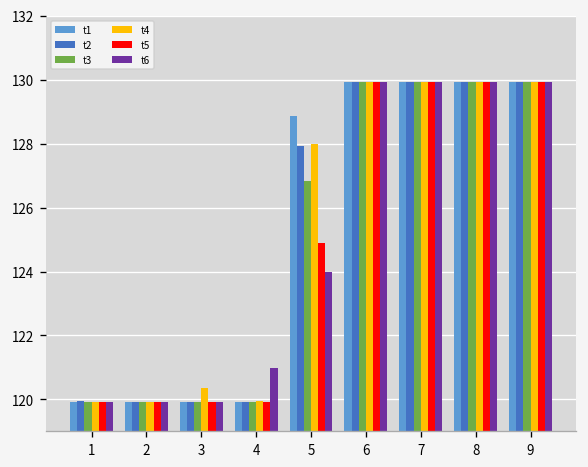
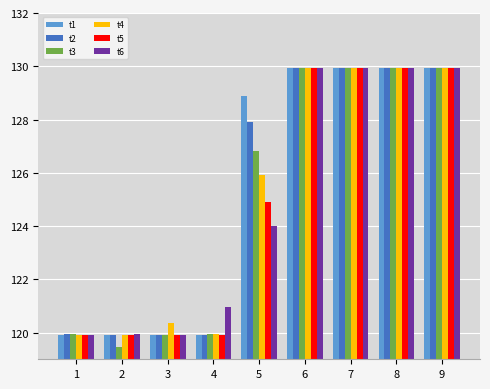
  {
    "t3": {
      "1": 119.9,
-     "2": 119.9,
+     "2": 119.5,
      "3": 119.9,
      "4": 119.9,
      "5": 126.8,
      "6": 129.9,
      "7": 129.9,
      "8": 129.9,
      "9": 129.9
    },
    "t4": {
      "1": 119.9,
      "2": 119.9,
      "3": 120.4,
      "4": 119.9,
-     "5": 128.0,
+     "5": 125.9,
      "6": 129.9,
      "7": 129.9,
      "8": 129.9,
      "9": 129.9
    },
    "t5": {
      "1": 119.9,
      "2": 119.9,
      "3": 119.9,
      "4": 119.9,
      "5": 124.9,
      "6": 129.9,
      "7": 129.9,
      "8": 129.9,
      "9": 129.9
    },
    "t6": {
      "1": 119.9,
      "2": 119.9,
      "3": 119.9,
      "4": 121.0,
      "5": 124.0,
      "6": 129.9,
      "7": 129.9,
      "8": 129.9,
      "9": 129.9
    }
  }
